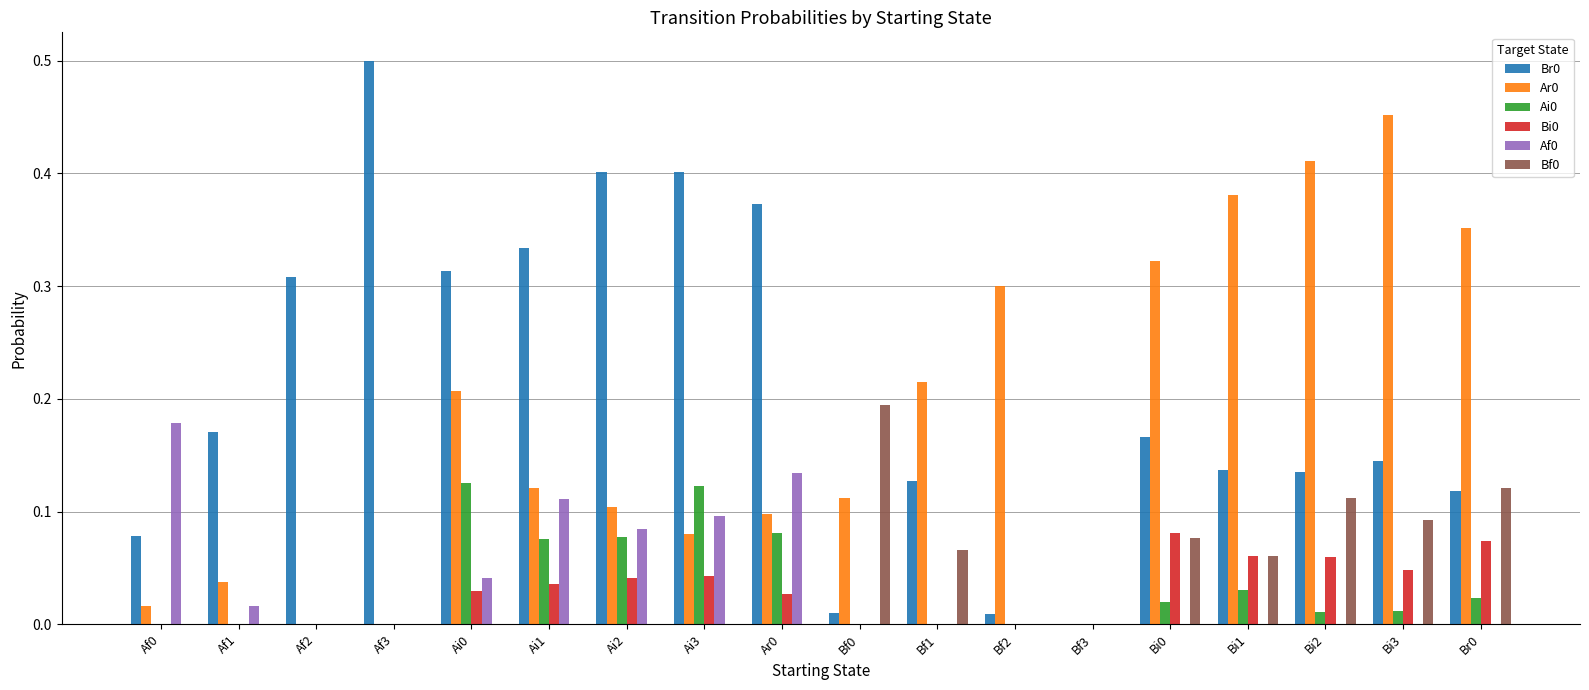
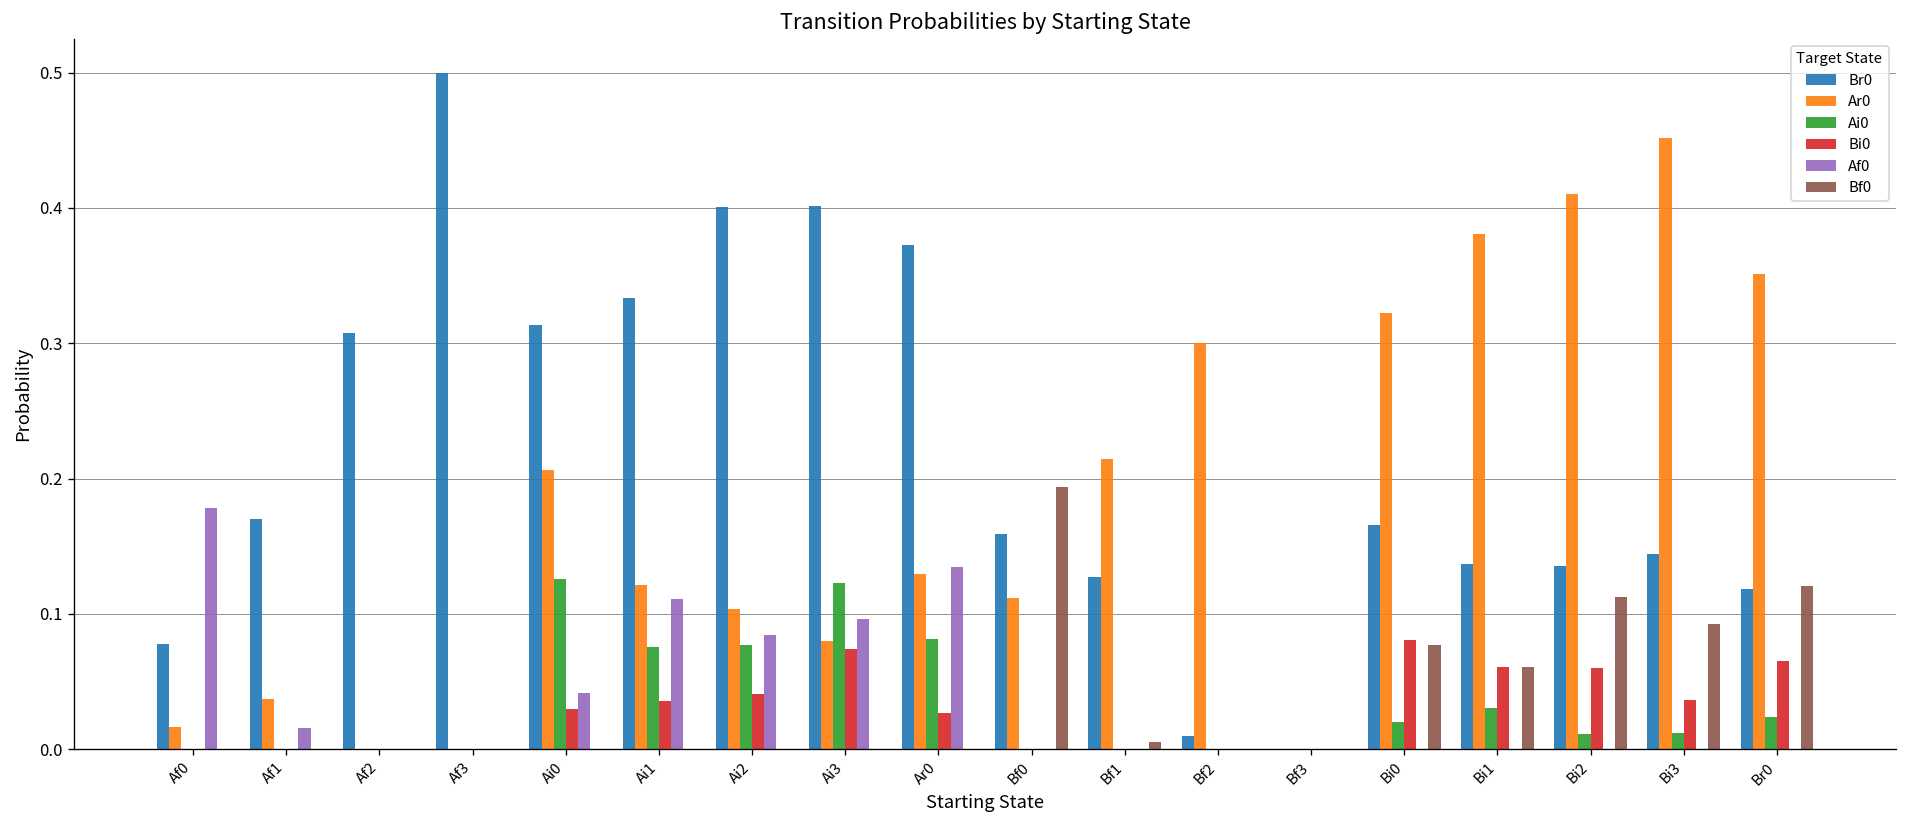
  {
    "Br0": {
      "Af0": 0.078,
      "Af1": 0.170,
      "Af2": 0.308,
      "Af3": 0.500,
      "Ai0": 0.314,
      "Ai1": 0.333,
      "Ai2": 0.401,
      "Ai3": 0.401,
      "Ar0": 0.372,
-     "Bf0": 0.010,
+     "Bf0": 0.159,
      "Bf1": 0.127,
      "Bf2": 0.009,
      "Bf3": 0.000,
      "Bi0": 0.166,
      "Bi1": 0.137,
      "Bi2": 0.135,
      "Bi3": 0.145,
      "Br0": 0.118
    },
    "Ar0": {
      "Af0": 0.016,
      "Af1": 0.037,
      "Af2": 0.000,
      "Af3": 0.000,
      "Ai0": 0.207,
      "Ai1": 0.121,
      "Ai2": 0.104,
      "Ai3": 0.080,
-     "Ar0": 0.098,
+     "Ar0": 0.129,
      "Bf0": 0.112,
      "Bf1": 0.215,
      "Bf2": 0.300,
      "Bf3": 0.000,
      "Bi0": 0.323,
      "Bi1": 0.381,
      "Bi2": 0.411,
      "Bi3": 0.452,
      "Br0": 0.351
    },
    "Ai0": {
      "Af0": 0.000,
      "Af1": 0.000,
      "Af2": 0.000,
      "Af3": 0.000,
      "Ai0": 0.125,
      "Ai1": 0.076,
      "Ai2": 0.077,
      "Ai3": 0.123,
      "Ar0": 0.081,
      "Bf0": 0.000,
      "Bf1": 0.000,
      "Bf2": 0.000,
      "Bf3": 0.000,
      "Bi0": 0.020,
      "Bi1": 0.030,
      "Bi2": 0.011,
      "Bi3": 0.012,
      "Br0": 0.024
    },
    "Bi0": {
      "Af0": 0.000,
      "Af1": 0.000,
      "Af2": 0.000,
      "Af3": 0.000,
      "Ai0": 0.030,
      "Ai1": 0.035,
      "Ai2": 0.041,
-     "Ai3": 0.043,
+     "Ai3": 0.074,
      "Ar0": 0.027,
      "Bf0": 0.000,
      "Bf1": 0.000,
      "Bf2": 0.000,
      "Bf3": 0.000,
      "Bi0": 0.081,
      "Bi1": 0.061,
      "Bi2": 0.060,
-     "Bi3": 0.048,
-     "Br0": 0.073
+     "Bi3": 0.036,
+     "Br0": 0.065
    },
    "Af0": {
      "Af0": 0.179,
      "Af1": 0.016,
      "Af2": 0.000,
      "Af3": 0.000,
      "Ai0": 0.041,
      "Ai1": 0.111,
      "Ai2": 0.085,
      "Ai3": 0.096,
      "Ar0": 0.134,
      "Bf0": 0.000,
      "Bf1": 0.000,
      "Bf2": 0.000,
      "Bf3": 0.000,
      "Bi0": 0.000,
      "Bi1": 0.000,
      "Bi2": 0.000,
      "Bi3": 0.000,
      "Br0": 0.000
    },
    "Bf0": {
      "Af0": 0.000,
      "Af1": 0.000,
      "Af2": 0.000,
      "Af3": 0.000,
      "Ai0": 0.000,
      "Ai1": 0.000,
      "Ai2": 0.000,
      "Ai3": 0.000,
      "Ar0": 0.000,
      "Bf0": 0.194,
-     "Bf1": 0.066,
+     "Bf1": 0.006,
      "Bf2": 0.000,
      "Bf3": 0.000,
      "Bi0": 0.077,
      "Bi1": 0.061,
      "Bi2": 0.112,
      "Bi3": 0.092,
      "Br0": 0.121
    }
  }
